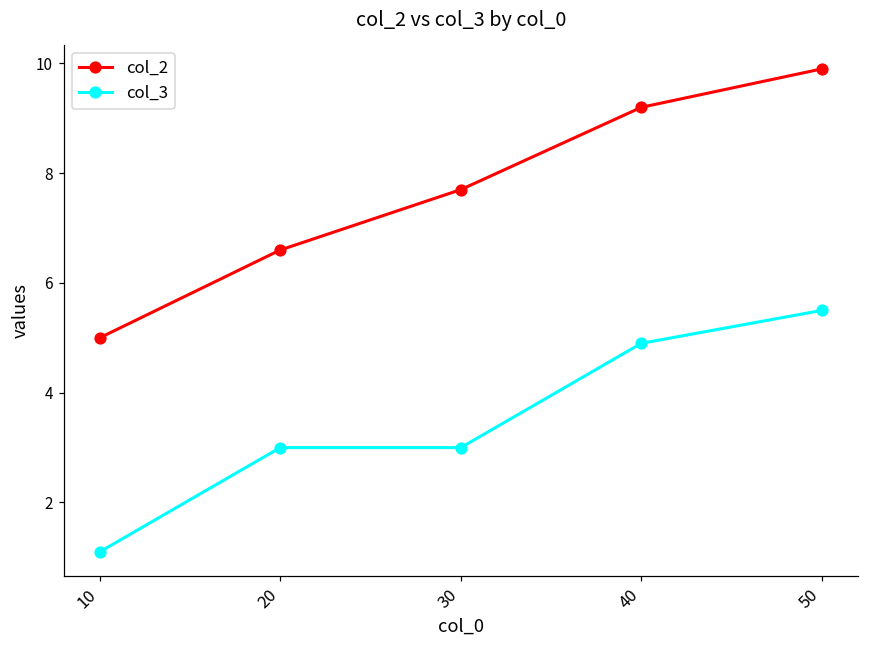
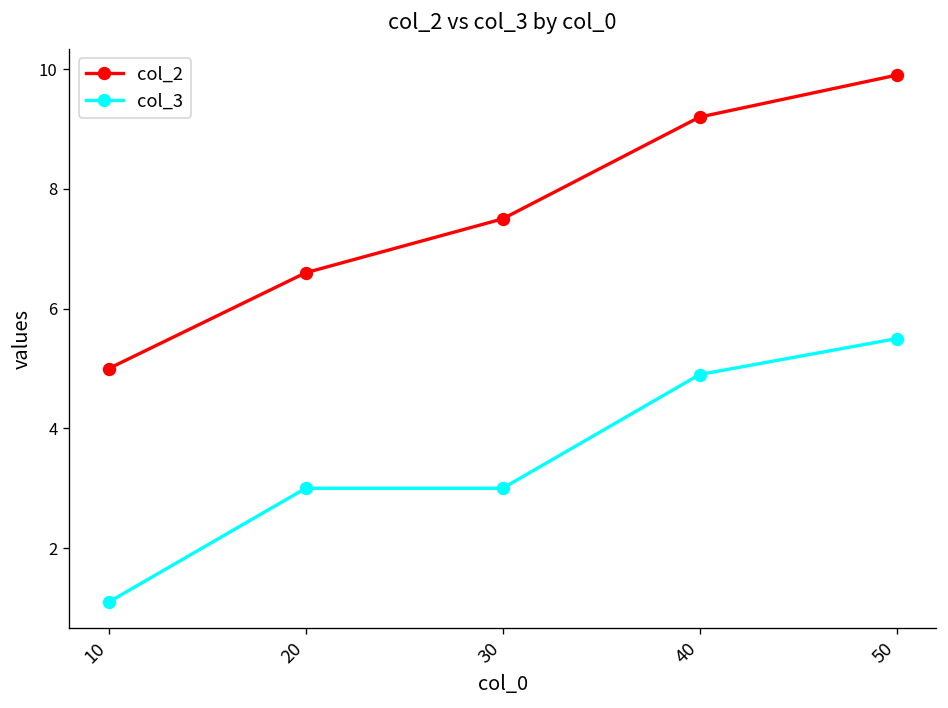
  {
    "col_2": {
      "10": 5.0,
      "20": 6.6,
-     "30": 7.7,
+     "30": 7.5,
      "40": 9.2,
      "50": 9.9
    },
    "col_3": {
      "10": 1.1,
      "20": 3.0,
      "30": 3.0,
      "40": 4.9,
      "50": 5.5
    }
  }
